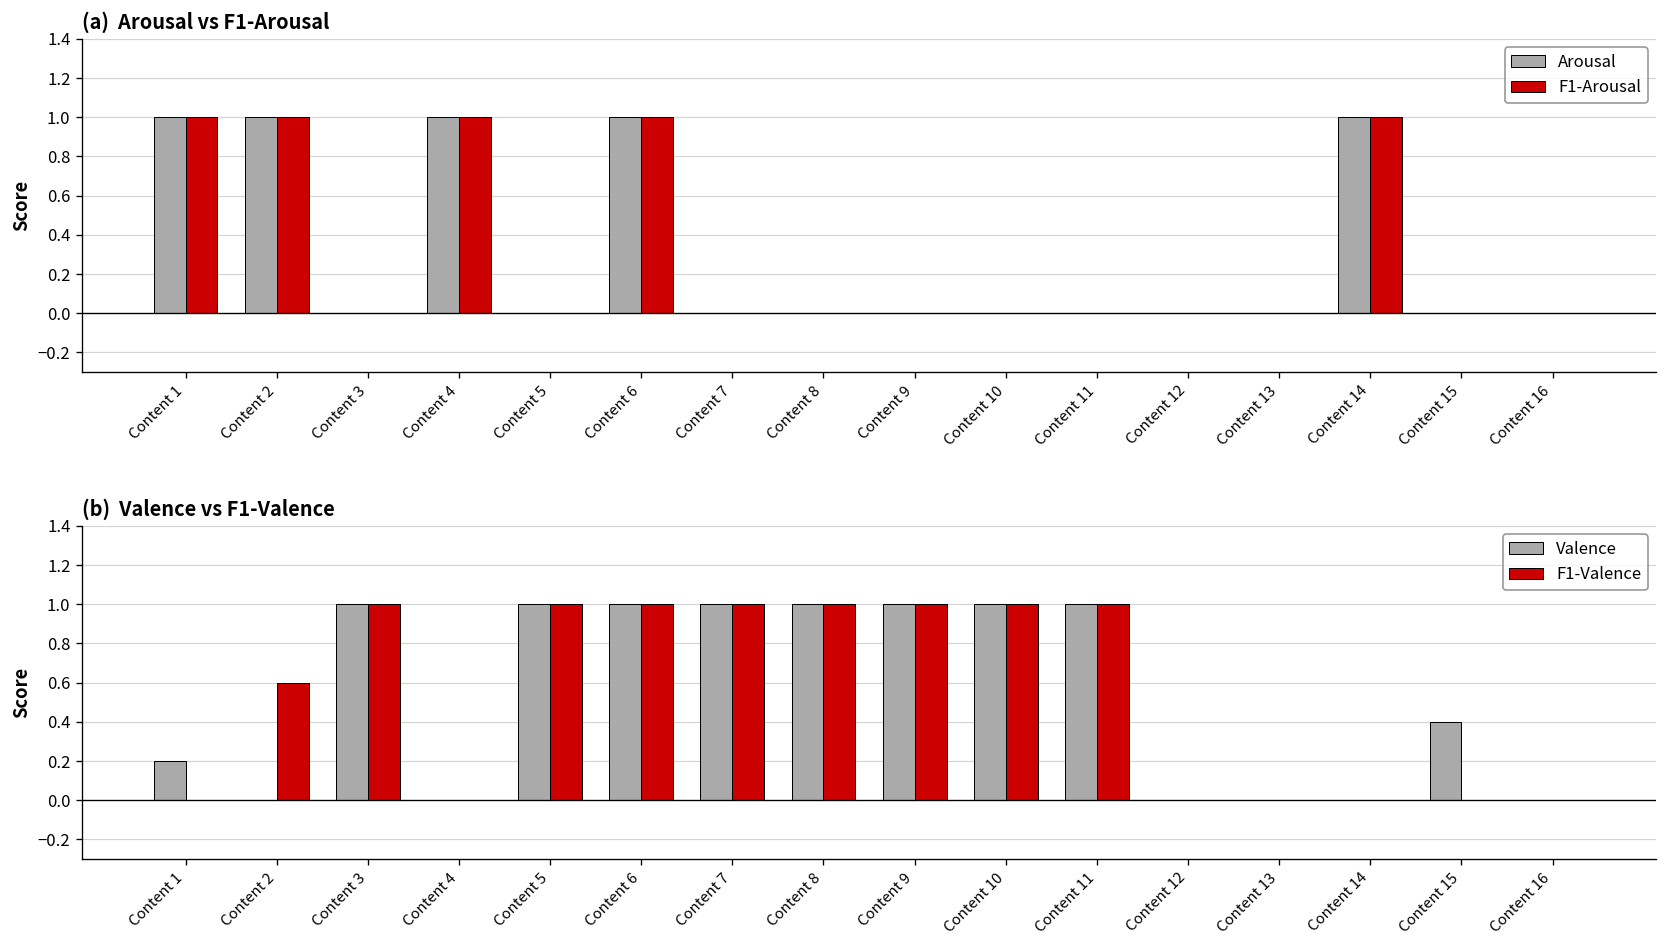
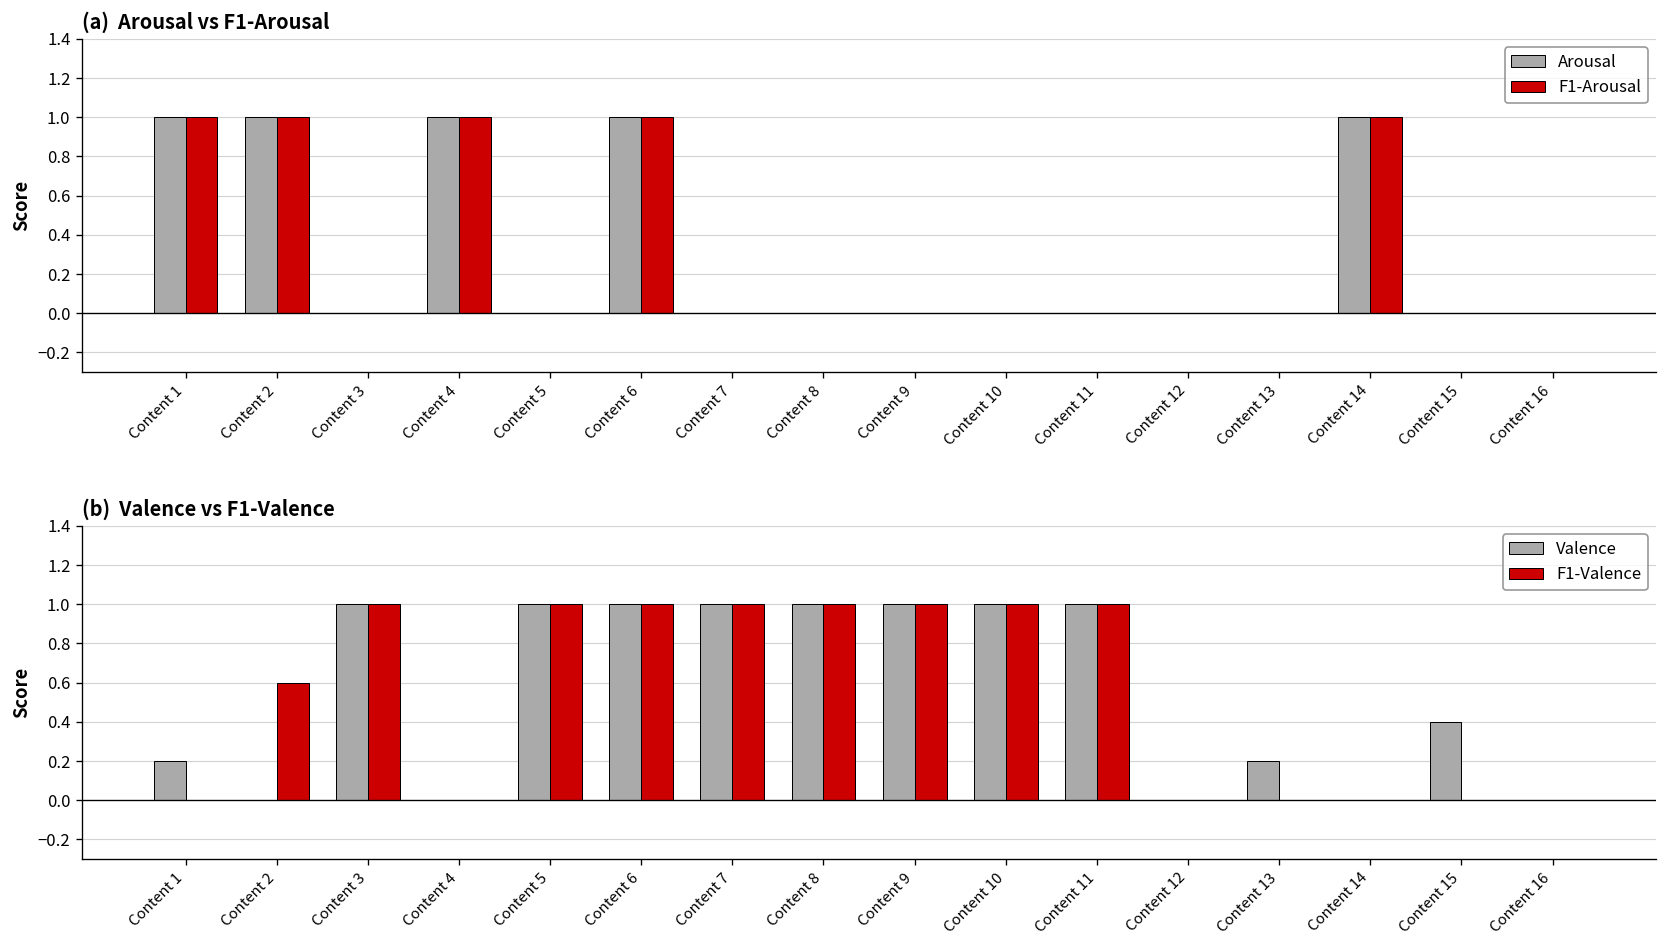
  {
    "(a) Arousal vs F1-Arousal": {
      "Arousal": {
        "Content 1": 1.00,
        "Content 2": 1.00,
        "Content 3": 0.00,
        "Content 4": 1.00,
        "Content 5": 0.00,
        "Content 6": 1.00,
        "Content 7": 0.00,
        "Content 8": 0.00,
        "Content 9": 0.00,
        "Content 10": 0.00,
        "Content 11": 0.00,
        "Content 12": 0.00,
        "Content 13": 0.00,
        "Content 14": 1.00,
        "Content 15": 0.00,
        "Content 16": 0.00
      },
      "F1-Arousal": {
        "Content 1": 1.00,
        "Content 2": 1.00,
        "Content 3": 0.00,
        "Content 4": 1.00,
        "Content 5": 0.00,
        "Content 6": 1.00,
        "Content 7": 0.00,
        "Content 8": 0.00,
        "Content 9": 0.00,
        "Content 10": 0.00,
        "Content 11": 0.00,
        "Content 12": 0.00,
        "Content 13": 0.00,
        "Content 14": 1.00,
        "Content 15": 0.00,
        "Content 16": 0.00
      }
    },
    "(b) Valence vs F1-Valence": {
      "Valence": {
        "Content 1": 0.2,
        "Content 2": 0.0,
        "Content 3": 1.0,
        "Content 4": 0.0,
        "Content 5": 1.0,
        "Content 6": 1.0,
        "Content 7": 1.0,
        "Content 8": 1.0,
        "Content 9": 1.0,
        "Content 10": 1.0,
        "Content 11": 1.0,
        "Content 12": 0.0,
-       "Content 13": 0.0,
+       "Content 13": 0.2,
        "Content 14": 0.0,
        "Content 15": 0.4,
        "Content 16": 0.0
      },
      "F1-Valence": {
        "Content 1": 0.0,
        "Content 2": 0.6,
        "Content 3": 1.0,
        "Content 4": 0.0,
        "Content 5": 1.0,
        "Content 6": 1.0,
        "Content 7": 1.0,
        "Content 8": 1.0,
        "Content 9": 1.0,
        "Content 10": 1.0,
        "Content 11": 1.0,
        "Content 12": 0.0,
        "Content 13": 0.0,
        "Content 14": 0.0,
        "Content 15": 0.0,
        "Content 16": 0.0
      }
    }
  }
